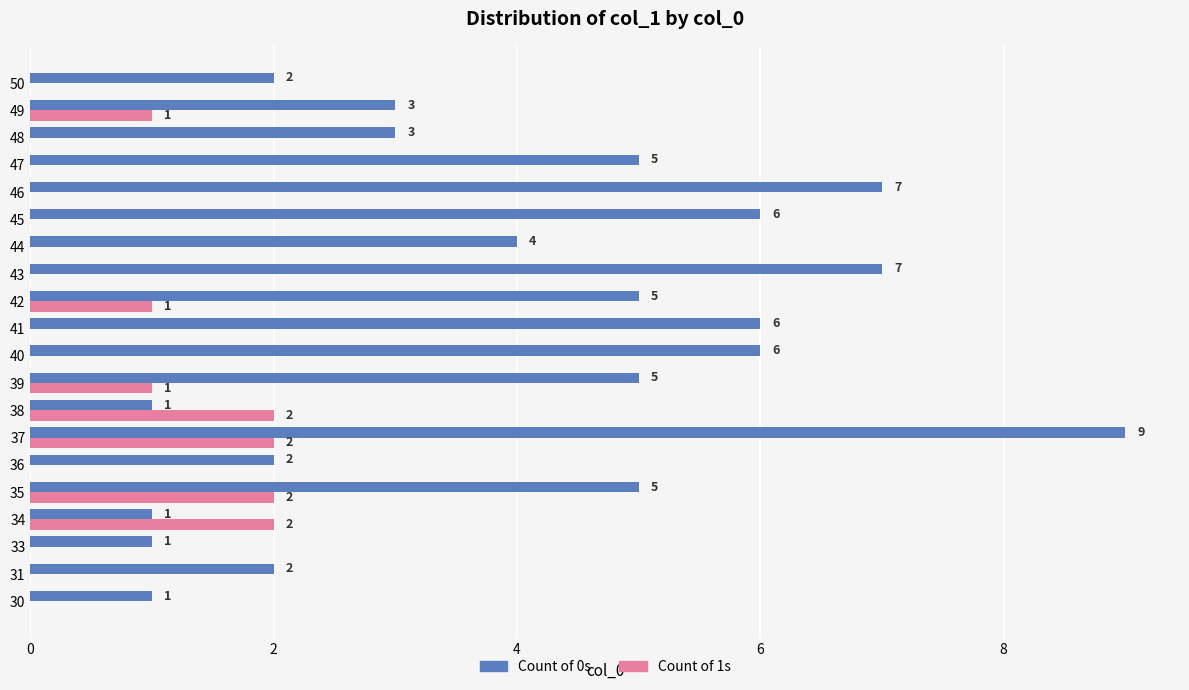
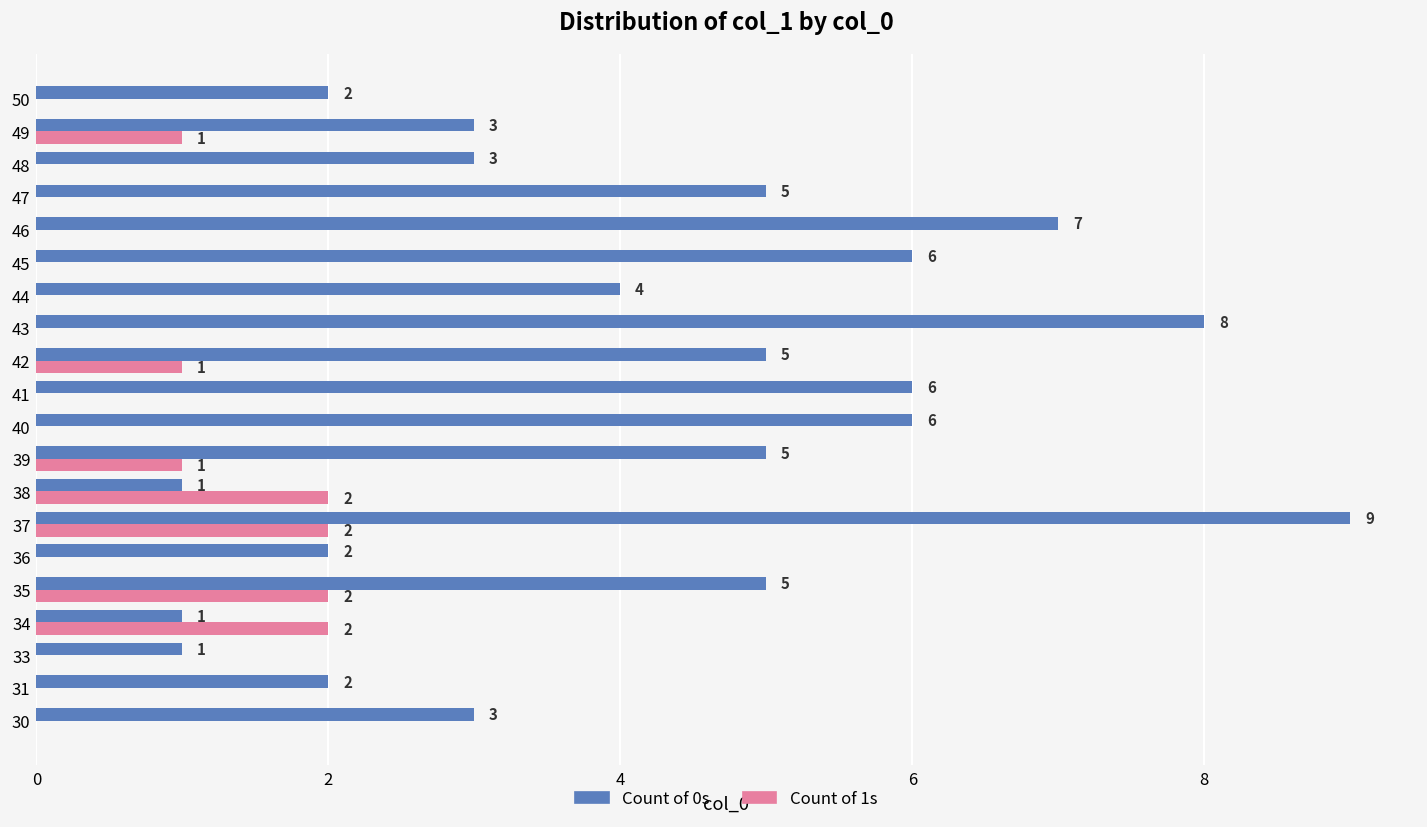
  {
    "Count of 0s": {
      "50": 2,
      "49": 3,
      "48": 3,
      "47": 5,
      "46": 7,
      "45": 6,
      "44": 4,
-     "43": 7,
+     "43": 8,
      "42": 5,
      "41": 6,
      "40": 6,
      "39": 5,
      "38": 1,
      "37": 9,
      "36": 2,
      "35": 5,
      "34": 1,
      "33": 1,
      "31": 2,
-     "30": 1
+     "30": 3
    },
    "Count of 1s": {
      "49": 1,
      "42": 1,
      "39": 1,
      "38": 2,
      "37": 2,
      "35": 2,
      "34": 2
    }
  }
